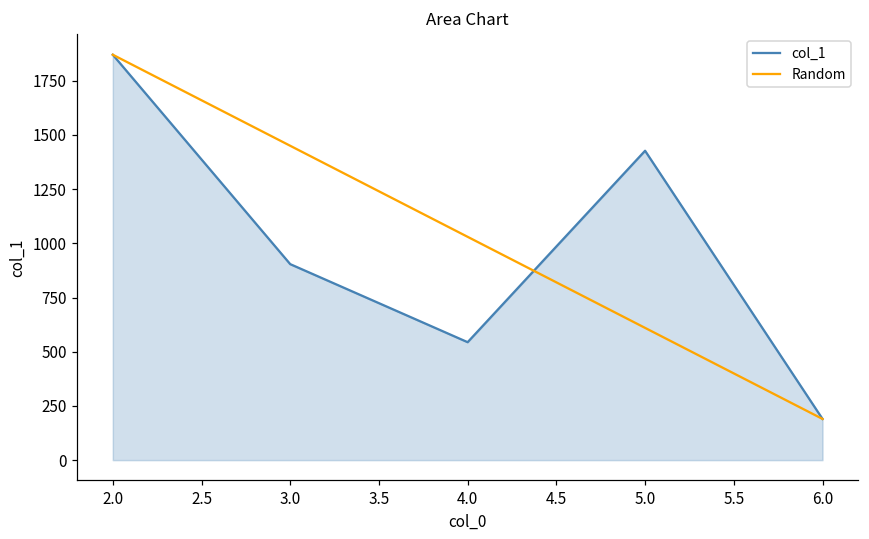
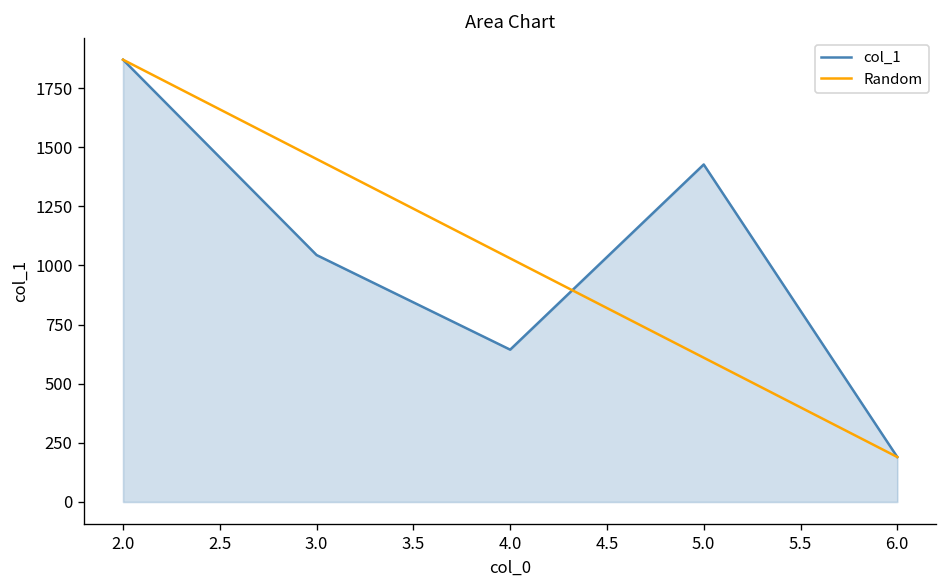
  {
    "col_1": {
-     "3.0": 900,
-     "4.0": 540,
+     "3.0": 1040,
+     "4.0": 640,
      "5.0": 1430
    }
  }
